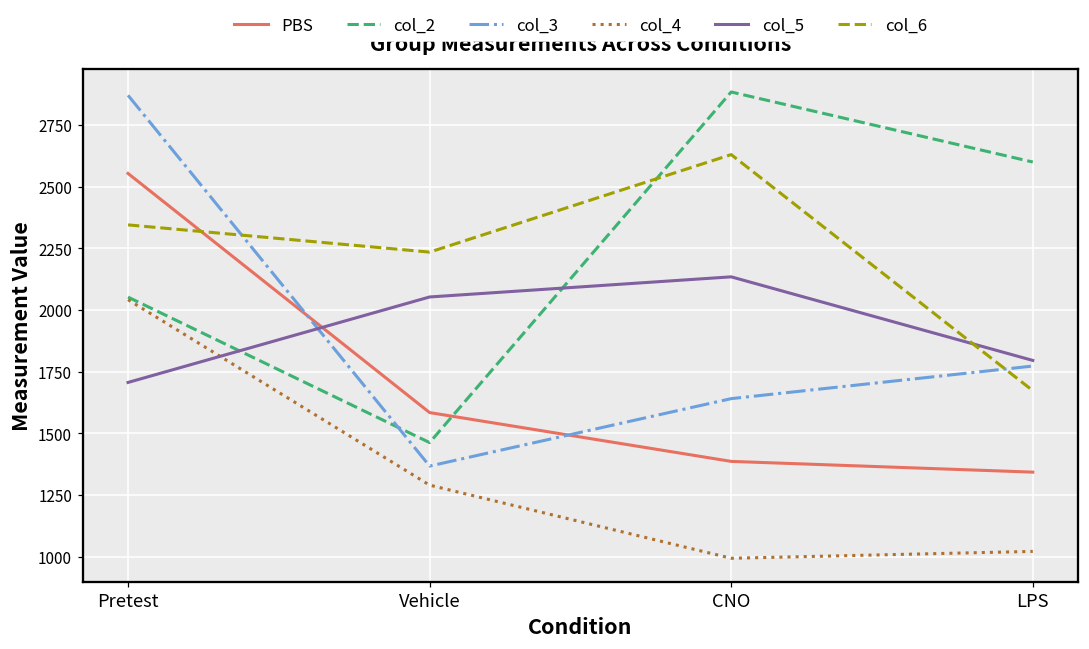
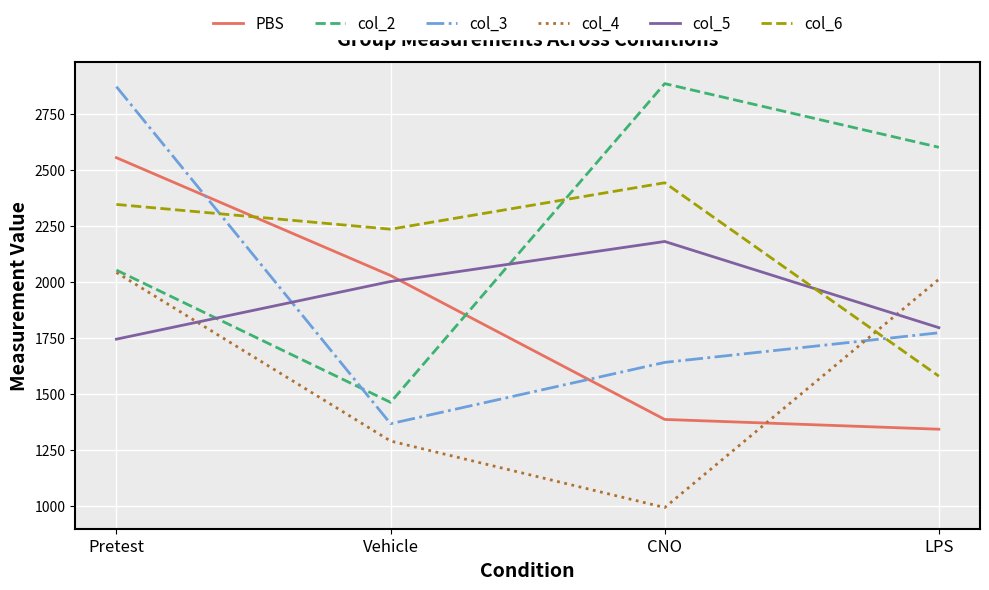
  {
    "PBS": {
      "Pretest": 2550,
-     "Vehicle": 1580,
+     "Vehicle": 2030,
      "CNO": 1390,
      "LPS": 1340
    },
    "col_2": {
      "Vehicle": 1460,
      "CNO": 2880,
      "LPS": 2600
    },
    "col_3": {
      "Pretest": 2870,
      "Vehicle": 1370,
      "CNO": 1640,
      "LPS": 1770
    },
    "col_4": {
      "Vehicle": 1290,
      "CNO": 990,
-     "LPS": 1020
+     "LPS": 2010
    },
    "col_5": {
-     "Pretest": 1710,
-     "Vehicle": 2050,
-     "CNO": 2130,
+     "Pretest": 1740,
+     "Vehicle": 2000,
+     "CNO": 2180,
      "LPS": 1800
    },
    "col_6": {
      "Pretest": 2350,
      "Vehicle": 2240,
-     "CNO": 2630,
-     "LPS": 1670
+     "CNO": 2440,
+     "LPS": 1580
    }
  }
